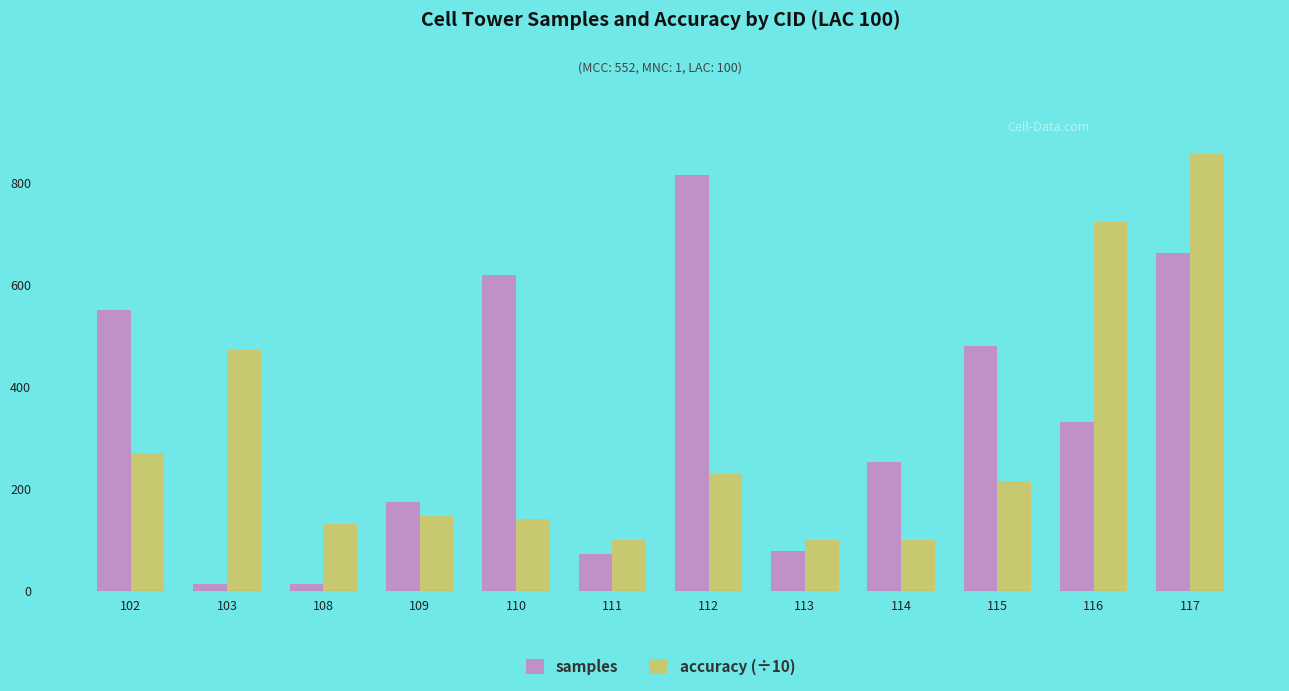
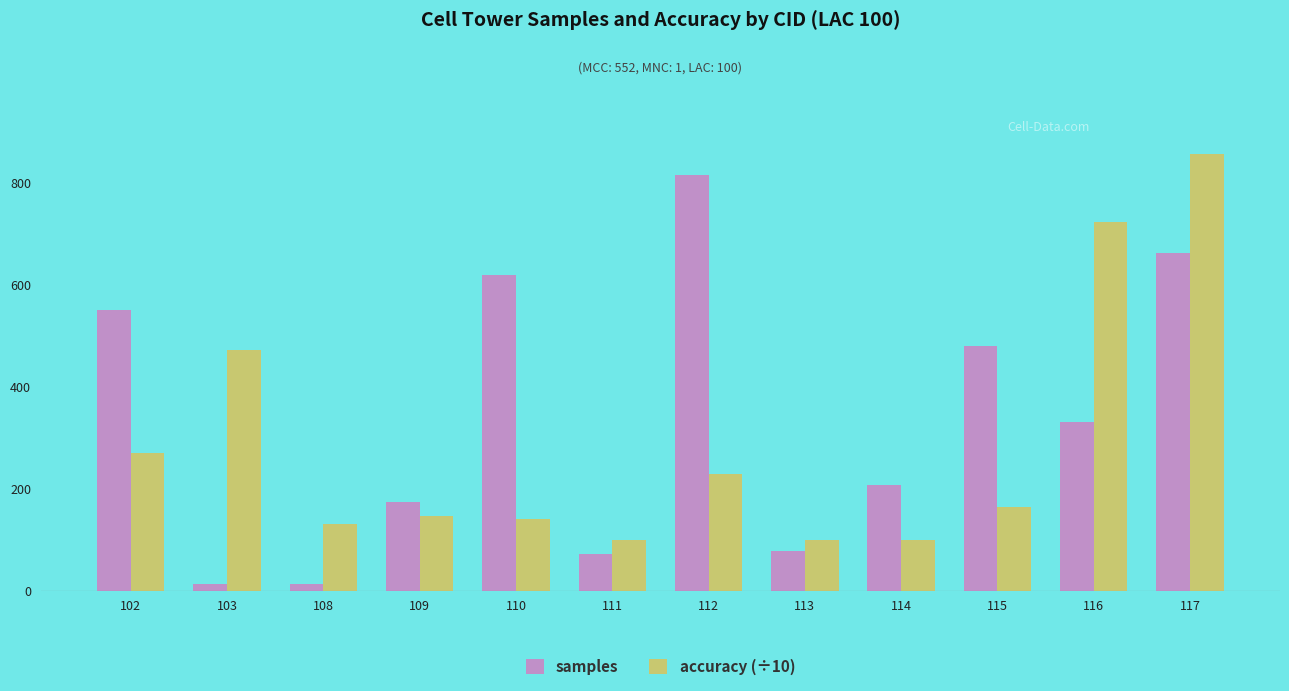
  {
    "samples": {
      "102": 550,
      "103": 10,
      "108": 10,
      "109": 170,
      "110": 620,
      "111": 70,
      "112": 820,
      "113": 80,
-     "114": 250,
+     "114": 210,
      "115": 480,
      "116": 330,
      "117": 660
    },
    "accuracy (÷10)": {
      "102": 270,
      "103": 470,
      "108": 130,
      "109": 150,
      "110": 140,
      "111": 100,
      "112": 230,
      "113": 100,
      "114": 100,
-     "115": 210,
+     "115": 160,
      "116": 720,
      "117": 860
    }
  }
